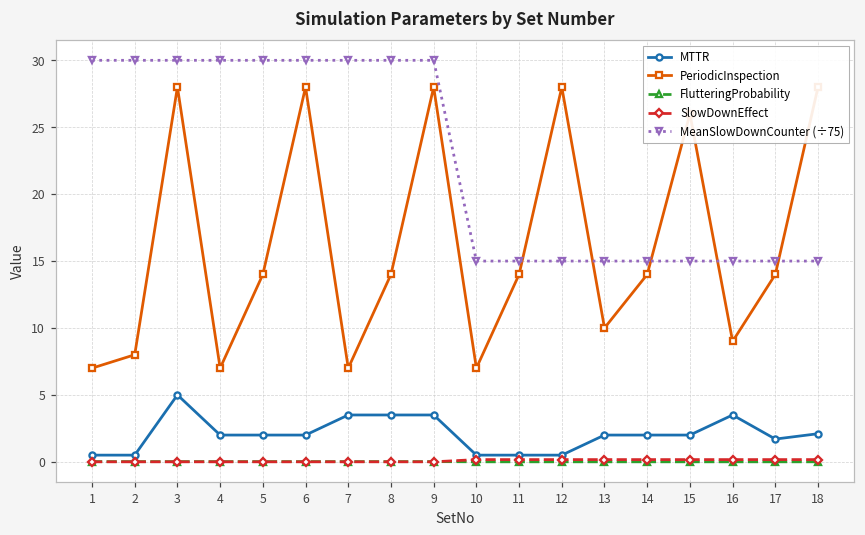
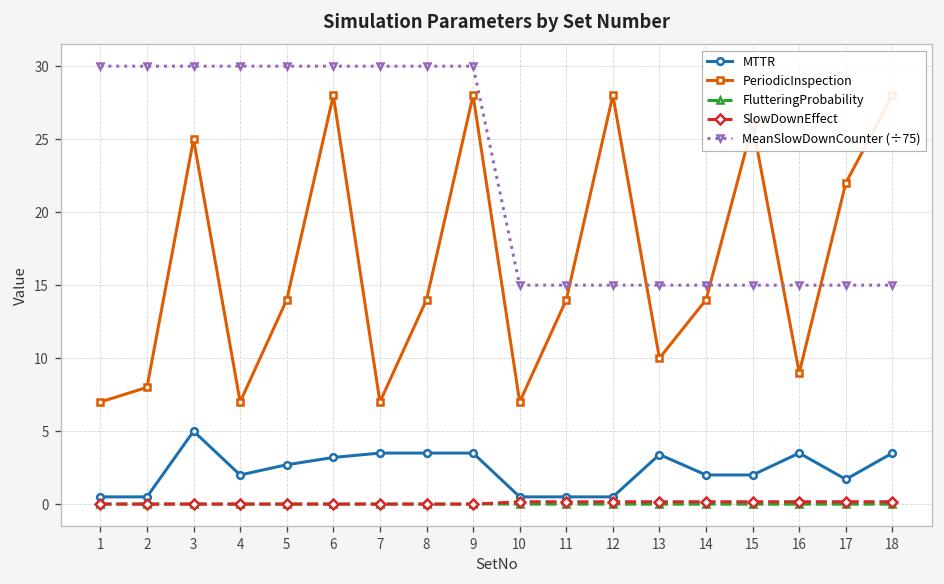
  {
    "MTTR": {
      "1": 0.5,
      "2": 0.5,
      "3": 5.0,
      "4": 2.0,
-     "5": 2.0,
-     "6": 2.0,
+     "5": 2.7,
+     "6": 3.2,
      "7": 3.5,
      "8": 3.5,
      "9": 3.5,
      "10": 0.5,
      "11": 0.5,
      "12": 0.5,
-     "13": 2.0,
+     "13": 3.4,
      "14": 2.0,
      "15": 2.0,
      "16": 3.5,
      "17": 1.7,
-     "18": 2.1
+     "18": 3.5
    },
    "PeriodicInspection": {
      "1": 7,
      "2": 8,
-     "3": 28,
+     "3": 25,
      "4": 7,
      "5": 14,
      "6": 28,
      "7": 7,
      "8": 14,
      "9": 28,
      "10": 7,
      "11": 14,
      "12": 28,
      "13": 10,
      "14": 14,
      "16": 9,
-     "17": 14
+     "17": 22
    },
    "MeanSlowDownCounter (÷75)": {
      "1": 30.0,
      "2": 30.0,
      "3": 30.0,
      "4": 30.0,
      "5": 30.0,
      "6": 30.0,
      "7": 30.0,
      "8": 30.0,
      "9": 30.0,
      "10": 15.0,
      "11": 15.0,
      "12": 15.0,
      "13": 15.0,
      "14": 15.0,
      "15": 15.0,
      "16": 15.0,
      "17": 15.0,
      "18": 15.0
    }
  }
